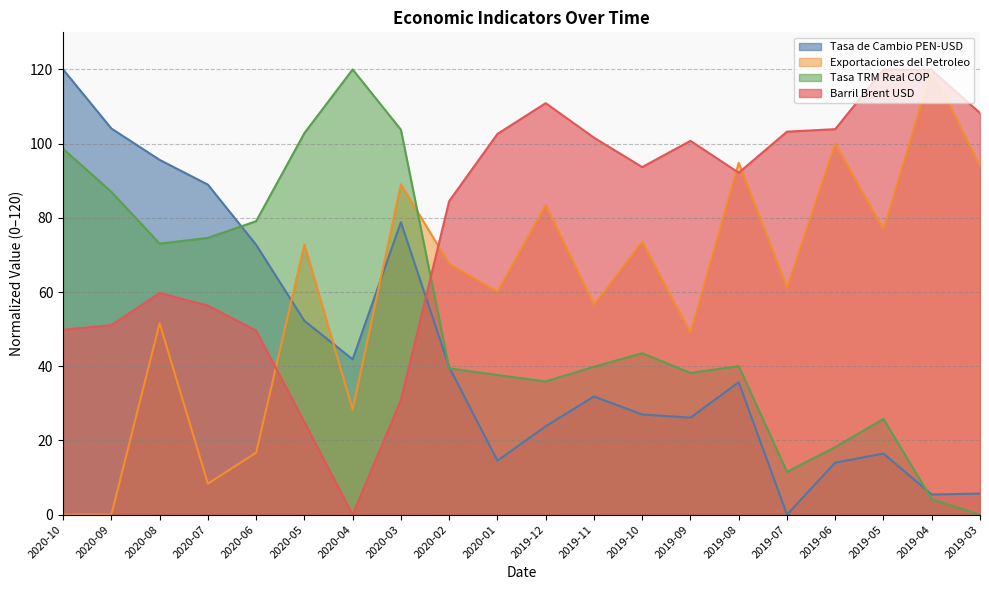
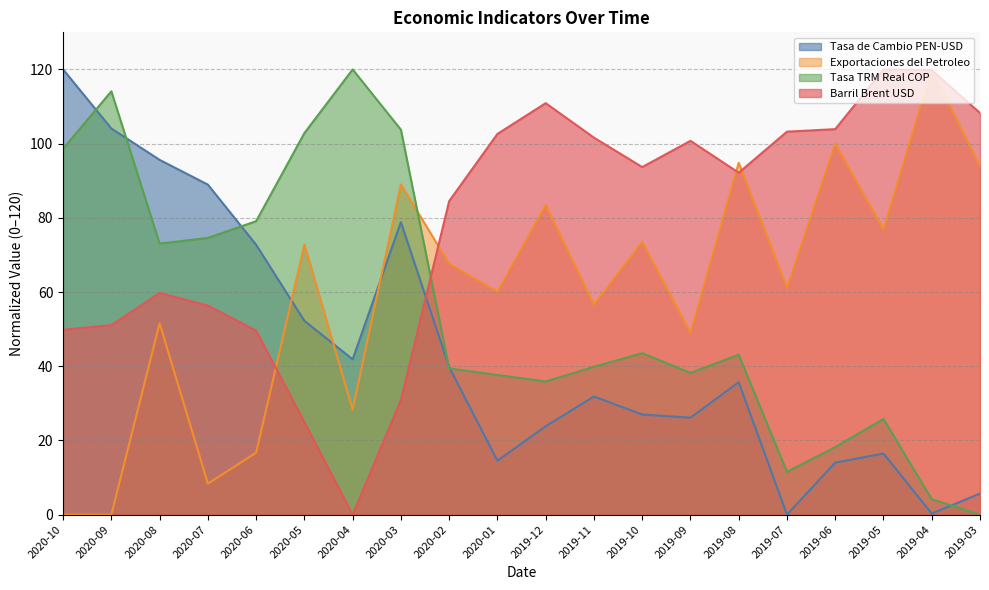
  {
    "Tasa de Cambio PEN-USD": {
      "2020-10": 120,
      "2020-09": 104,
      "2020-08": 96,
      "2020-07": 89,
      "2020-06": 73,
      "2020-05": 52,
      "2020-04": 42,
      "2020-03": 79,
      "2020-01": 15,
      "2019-12": 24,
      "2019-11": 32,
      "2019-10": 27,
      "2019-09": 26,
      "2019-08": 36,
      "2019-07": 0,
      "2019-06": 14,
      "2019-05": 16,
-     "2019-04": 5,
+     "2019-04": 0,
      "2019-03": 6
    },
    "Exportaciones del Petroleo": {
      "2020-10": 0,
      "2020-09": 0,
      "2020-08": 52,
      "2020-07": 8,
      "2020-06": 17,
      "2020-05": 73,
      "2020-04": 28,
      "2020-03": 89,
      "2020-02": 68,
      "2020-01": 60,
      "2019-12": 83,
      "2019-11": 57,
      "2019-10": 74,
      "2019-09": 49,
      "2019-08": 95,
      "2019-07": 61,
      "2019-06": 100,
      "2019-05": 77,
      "2019-03": 94
    },
    "Tasa TRM Real COP": {
      "2020-10": 99,
-     "2020-09": 87,
+     "2020-09": 114,
      "2020-08": 73,
      "2020-07": 75,
      "2020-06": 79,
      "2020-05": 103,
      "2020-04": 120,
      "2020-03": 104,
      "2020-01": 38,
      "2019-12": 36,
      "2019-11": 40,
      "2019-10": 44,
      "2019-09": 38,
-     "2019-08": 40,
+     "2019-08": 43,
      "2019-07": 12,
      "2019-06": 18,
      "2019-05": 26,
      "2019-04": 4,
      "2019-03": 0
    },
    "Barril Brent USD": {
      "2020-10": 50,
      "2020-09": 51,
      "2020-08": 60,
      "2020-07": 56,
      "2020-06": 50,
      "2020-05": 25,
      "2020-04": 0,
      "2020-03": 31,
      "2020-02": 85,
      "2020-01": 103,
      "2019-12": 111,
      "2019-11": 102,
      "2019-10": 94,
      "2019-09": 101,
      "2019-08": 92,
      "2019-07": 103,
      "2019-06": 104,
      "2019-03": 108
    }
  }
